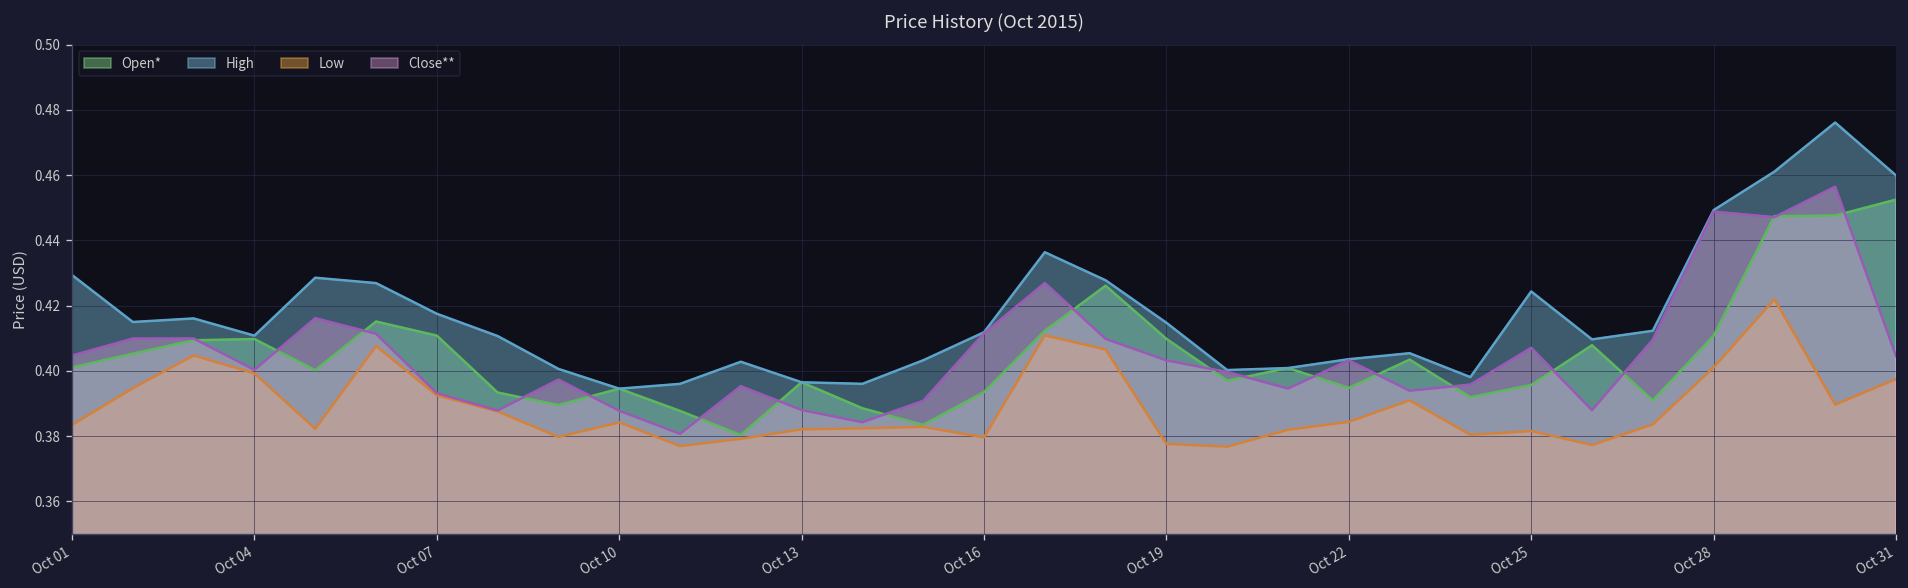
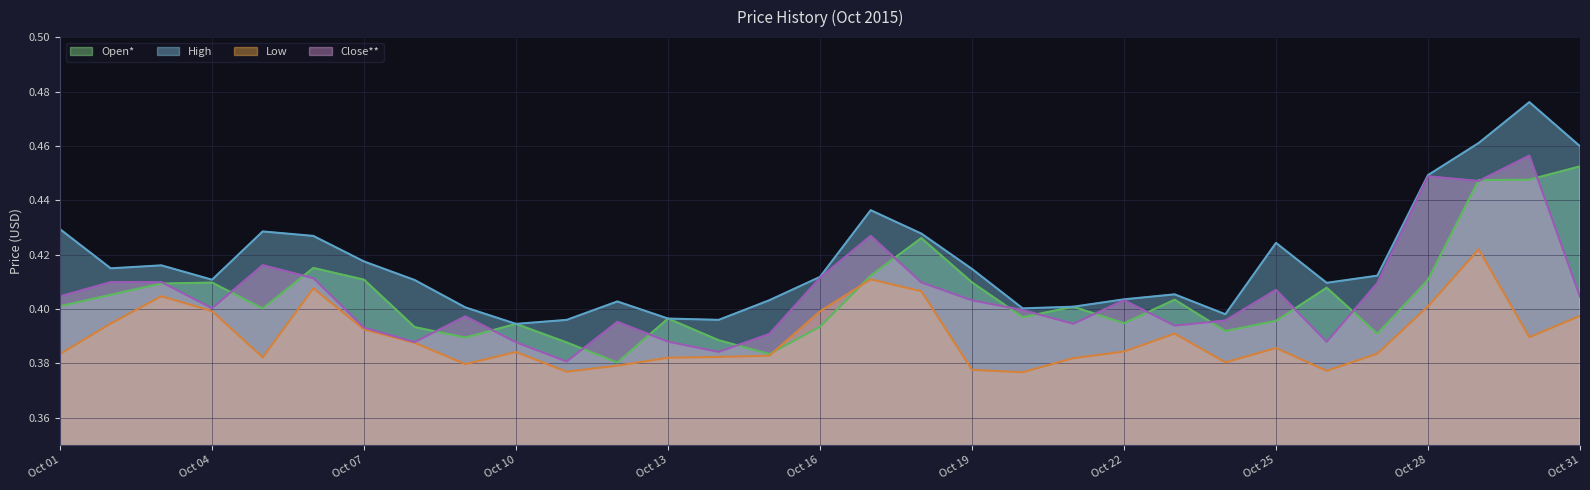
  {
    "Low": {
      "Oct 01": 0.383,
      "Oct 04": 0.399,
      "Oct 10": 0.384,
      "Oct 13": 0.382,
-     "Oct 16": 0.380,
+     "Oct 16": 0.399,
      "Oct 19": 0.378,
      "Oct 22": 0.384,
-     "Oct 25": 0.382,
+     "Oct 25": 0.386,
      "Oct 28": 0.401,
      "Oct 31": 0.397
    }
  }
